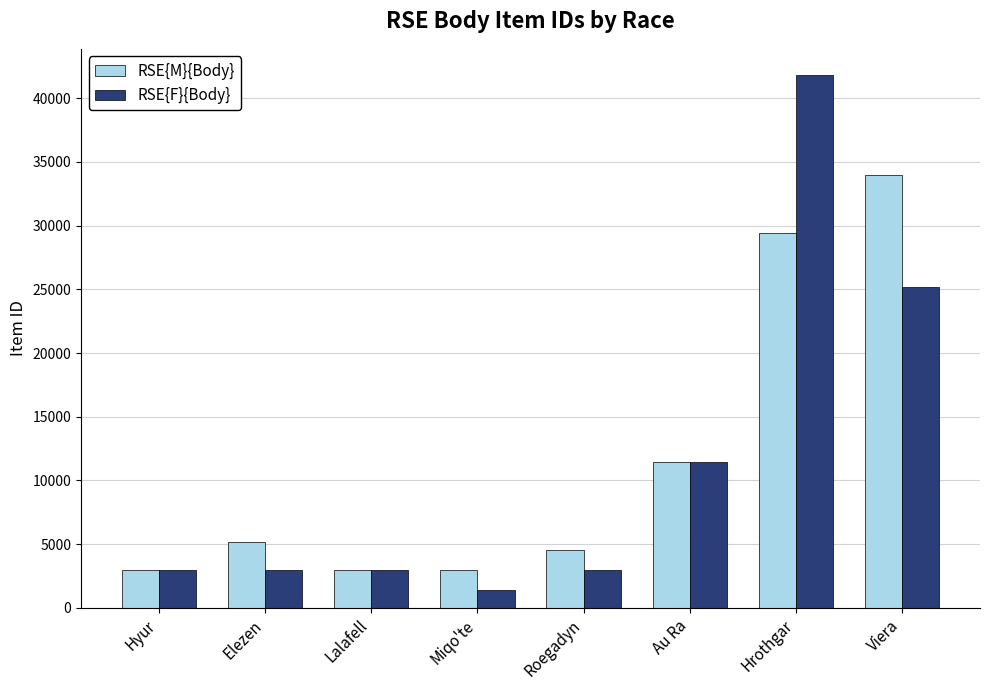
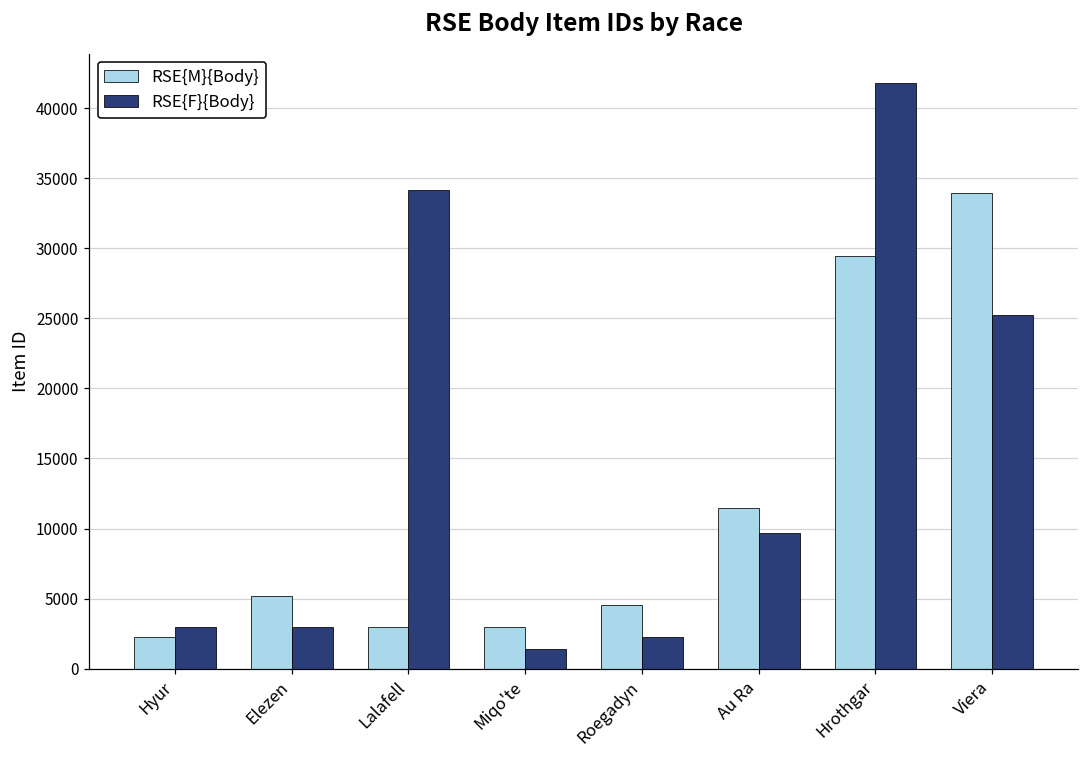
  {
    "RSE{M}{Body}": {
-     "Hyur": 3000,
+     "Hyur": 2300,
      "Elezen": 5200,
      "Lalafell": 3000,
      "Miqo'te": 3000,
      "Roegadyn": 4500,
      "Au Ra": 11400,
      "Hrothgar": 29500,
      "Viera": 33900
    },
    "RSE{F}{Body}": {
      "Hyur": 3000,
      "Elezen": 3000,
-     "Lalafell": 3000,
+     "Lalafell": 34200,
      "Miqo'te": 1400,
-     "Roegadyn": 3000,
-     "Au Ra": 11500,
+     "Roegadyn": 2200,
+     "Au Ra": 9600,
      "Hrothgar": 41800,
      "Viera": 25200
    }
  }
